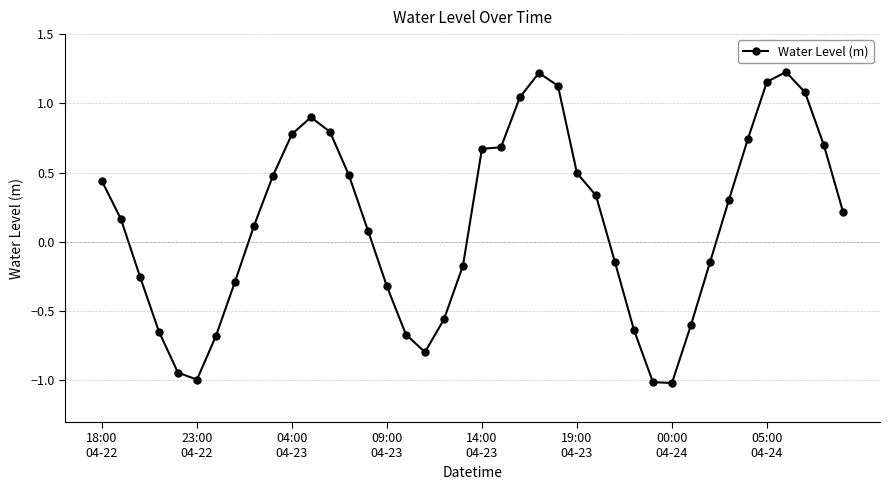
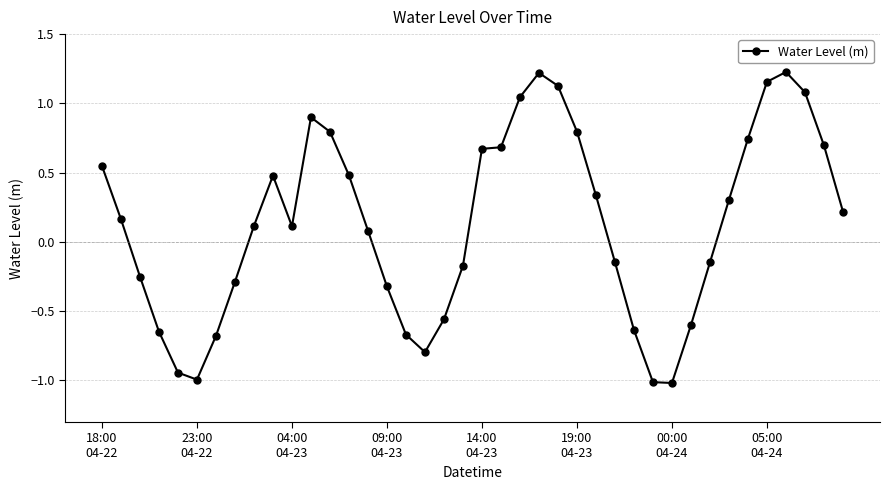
  {
-   "18:00 04-22": 0.44,
+   "18:00 04-22": 0.55,
    "23:00 04-22": -0.99,
-   "04:00 04-23": 0.78,
+   "04:00 04-23": 0.11,
    "09:00 04-23": -0.32,
    "14:00 04-23": 0.67,
-   "19:00 04-23": 0.50,
+   "19:00 04-23": 0.80,
    "00:00 04-24": -1.02,
    "05:00 04-24": 1.16
  }
